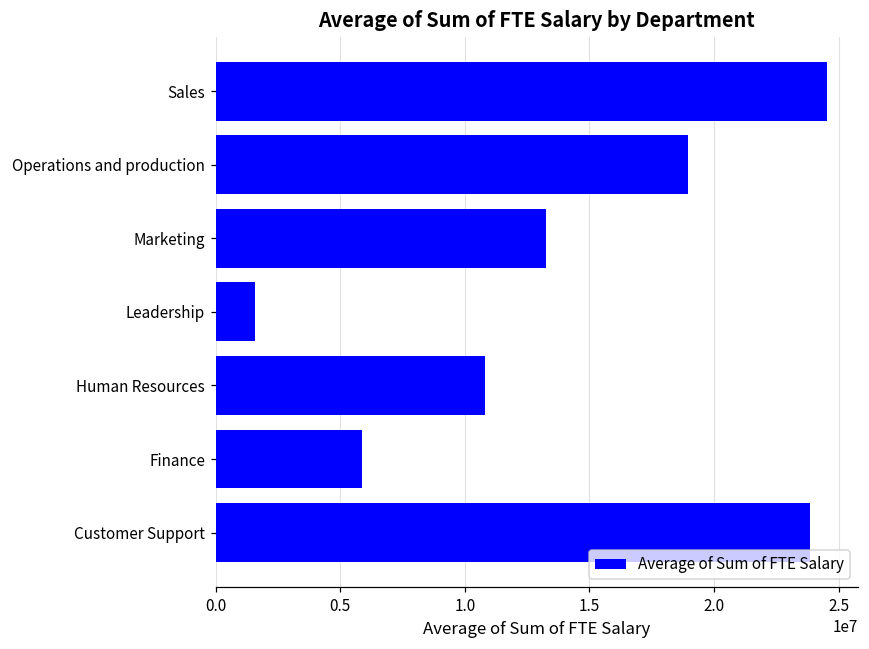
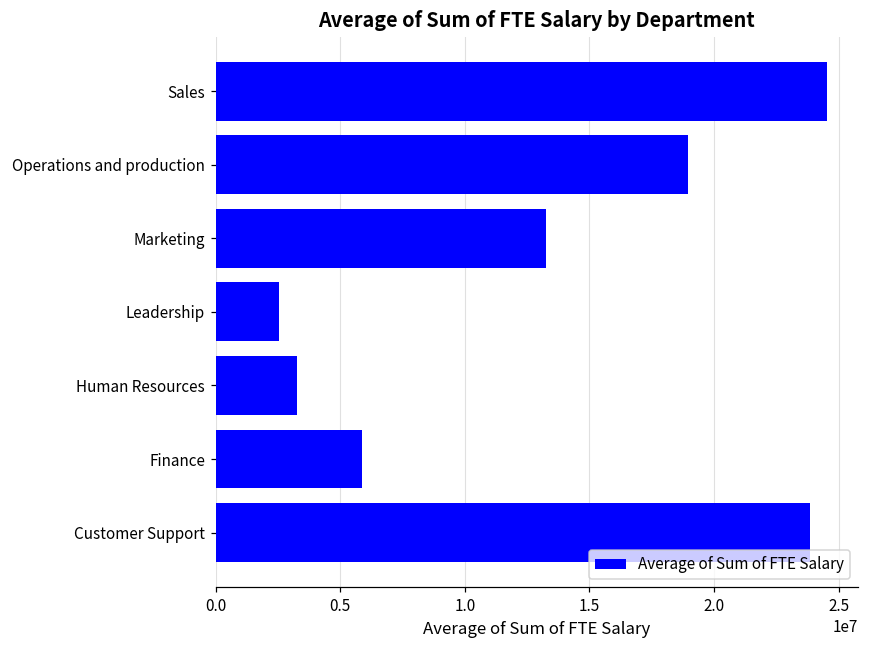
  {
    "Sales": 24500000,
    "Operations and production": 18900000,
    "Marketing": 13200000,
-   "Leadership": 1600000,
-   "Human Resources": 10800000,
+   "Leadership": 2500000,
+   "Human Resources": 3300000,
    "Finance": 5900000,
    "Customer Support": 23900000
  }
